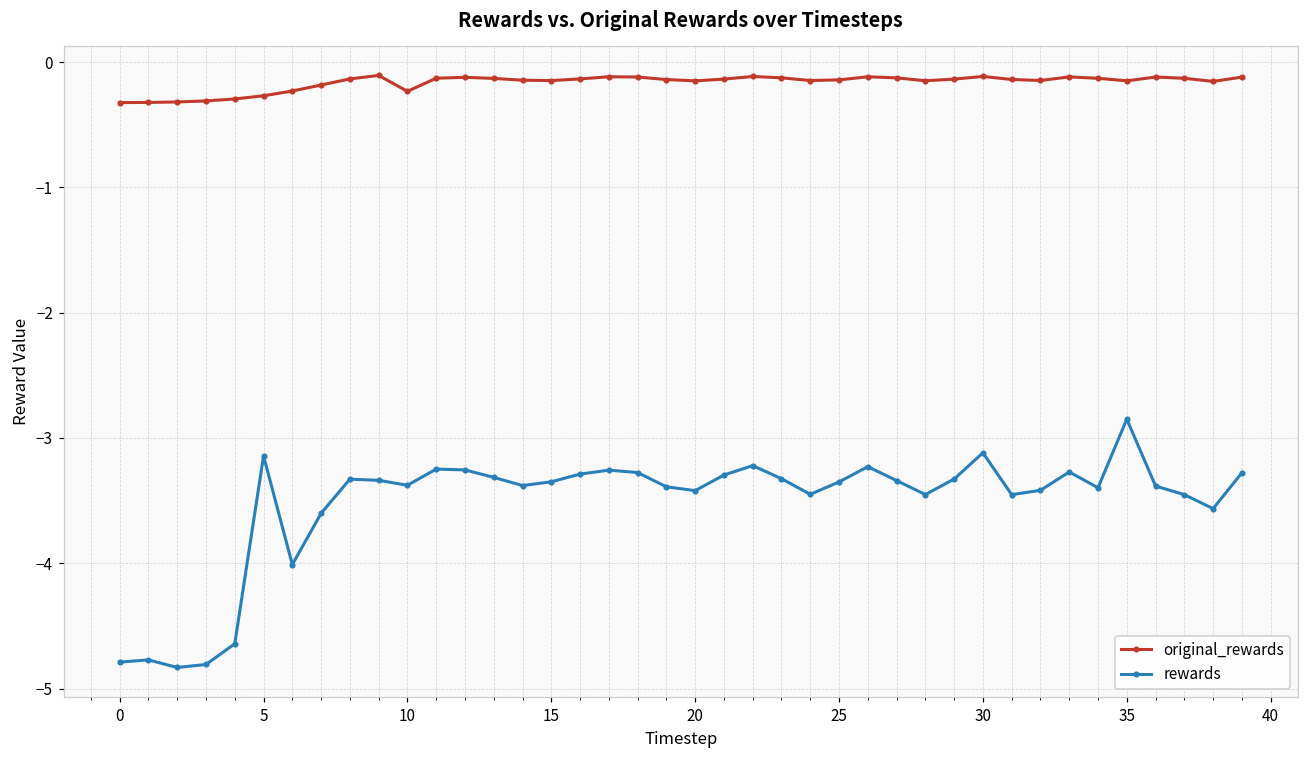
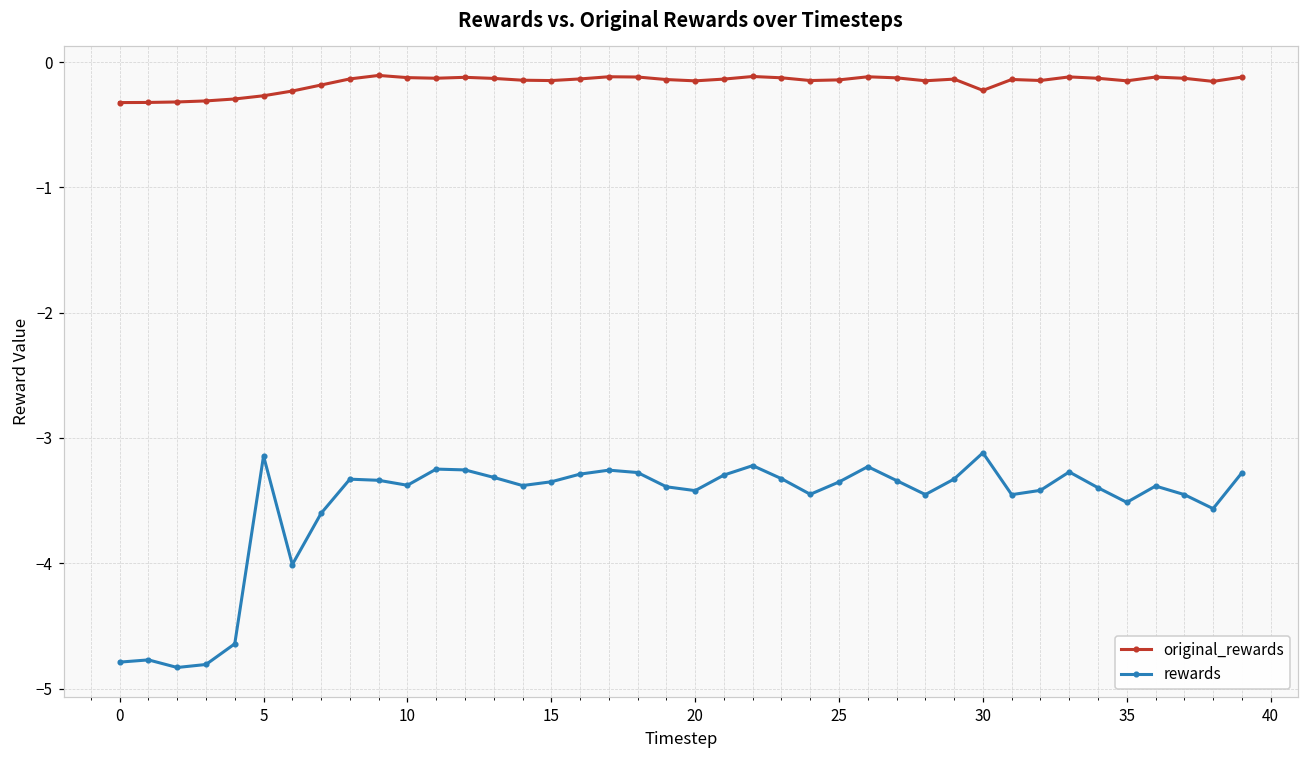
  {
    "original_rewards": {
      "0": -0.32,
      "5": -0.27,
-     "10": -0.23,
+     "10": -0.12,
      "15": -0.15,
      "20": -0.15,
      "25": -0.14,
-     "30": -0.11,
+     "30": -0.23,
      "35": -0.15
    },
    "rewards": {
      "0": -4.79,
      "5": -3.14,
      "10": -3.38,
      "15": -3.35,
      "20": -3.42,
      "25": -3.35,
      "30": -3.12,
-     "35": -2.85
+     "35": -3.51
    }
  }
